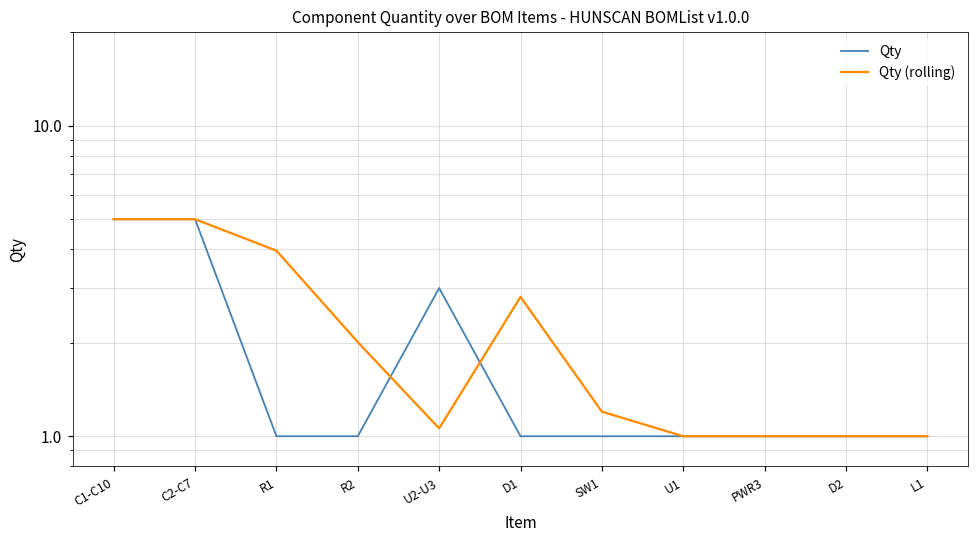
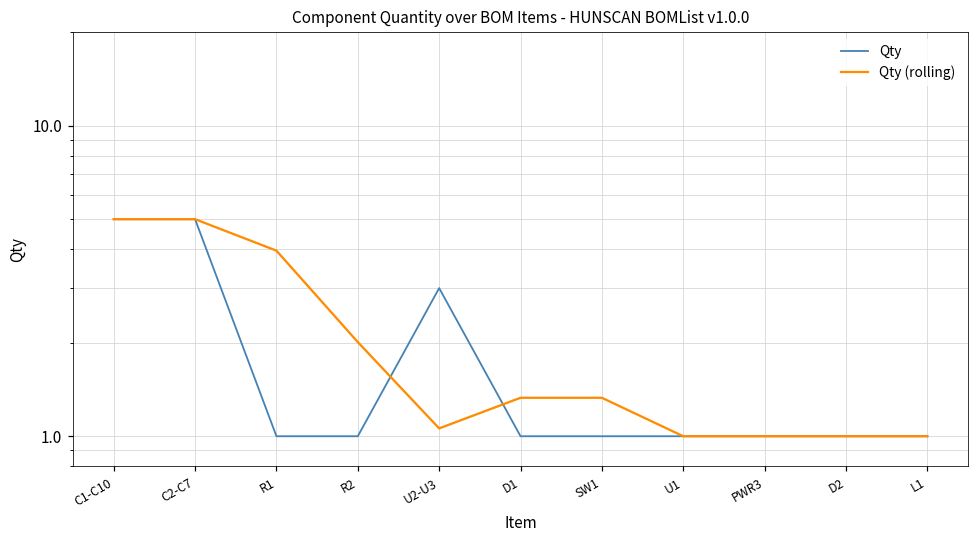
  {
    "Qty": {
      "R1": 1.00,
      "R2": 1.00,
      "U2-U3": 3.0,
      "D1": 1.00,
      "SW1": 1.00
    },
    "Qty (rolling)": {
      "R1": 4.0,
      "R2": 2.0,
      "U2-U3": 1.06,
-     "D1": 2.8,
-     "SW1": 1.20
+     "D1": 1.3,
+     "SW1": 1.3
    }
  }
